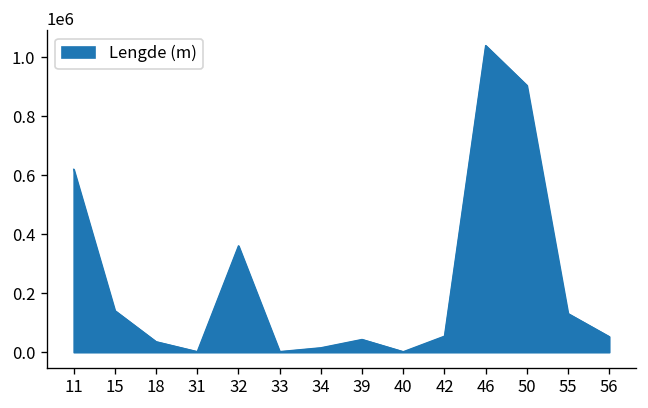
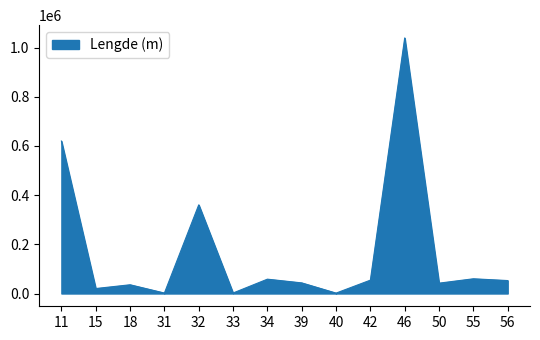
  {
    "11": 620000,
-   "15": 140000,
+   "15": 20000,
    "18": 40000,
    "31": 0,
    "32": 360000,
    "33": 0,
-   "34": 10000,
+   "34": 60000,
    "39": 40000,
    "40": 0,
    "42": 50000,
    "46": 1040000,
-   "50": 900000,
-   "55": 130000,
+   "50": 40000,
+   "55": 60000,
    "56": 50000
  }
